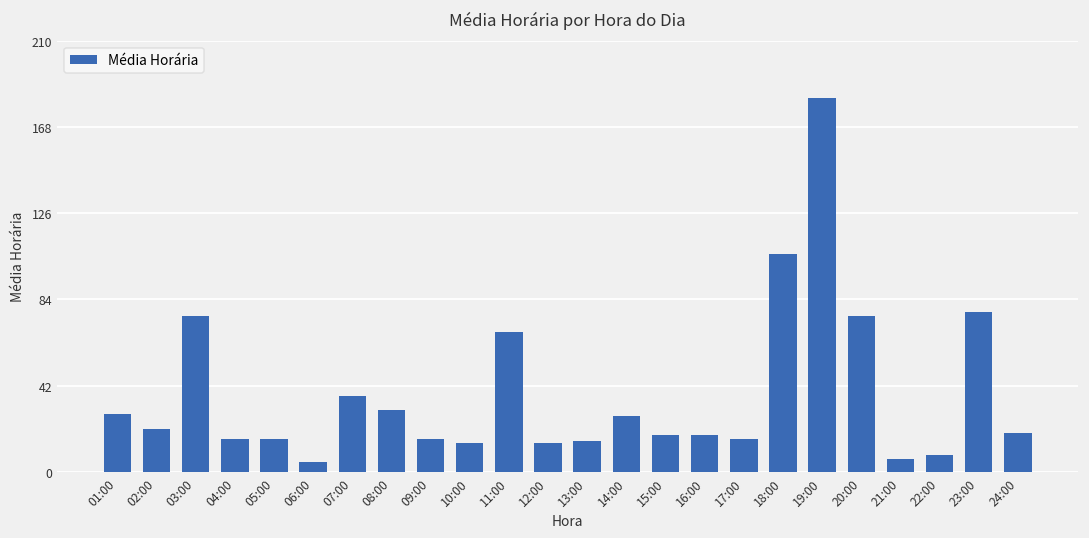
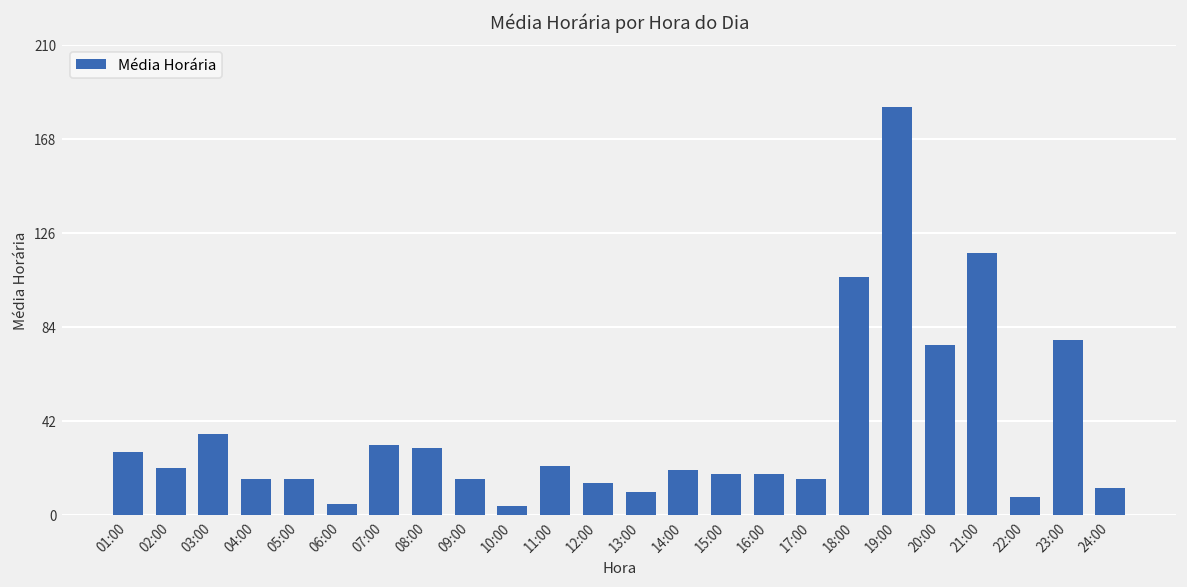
  {
    "01:00": 28,
    "02:00": 21,
-   "03:00": 76,
+   "03:00": 36,
    "04:00": 16,
    "05:00": 16,
    "06:00": 5,
-   "07:00": 37,
+   "07:00": 31,
    "08:00": 30,
    "09:00": 16,
-   "10:00": 14,
-   "11:00": 68,
+   "10:00": 4,
+   "11:00": 22,
    "12:00": 14,
-   "13:00": 15,
-   "14:00": 27,
+   "13:00": 10,
+   "14:00": 20,
    "15:00": 18,
    "16:00": 18,
    "17:00": 16,
    "18:00": 106,
    "19:00": 182,
    "20:00": 76,
-   "21:00": 6,
+   "21:00": 117,
    "22:00": 8,
    "23:00": 78,
-   "24:00": 19
+   "24:00": 12
  }
